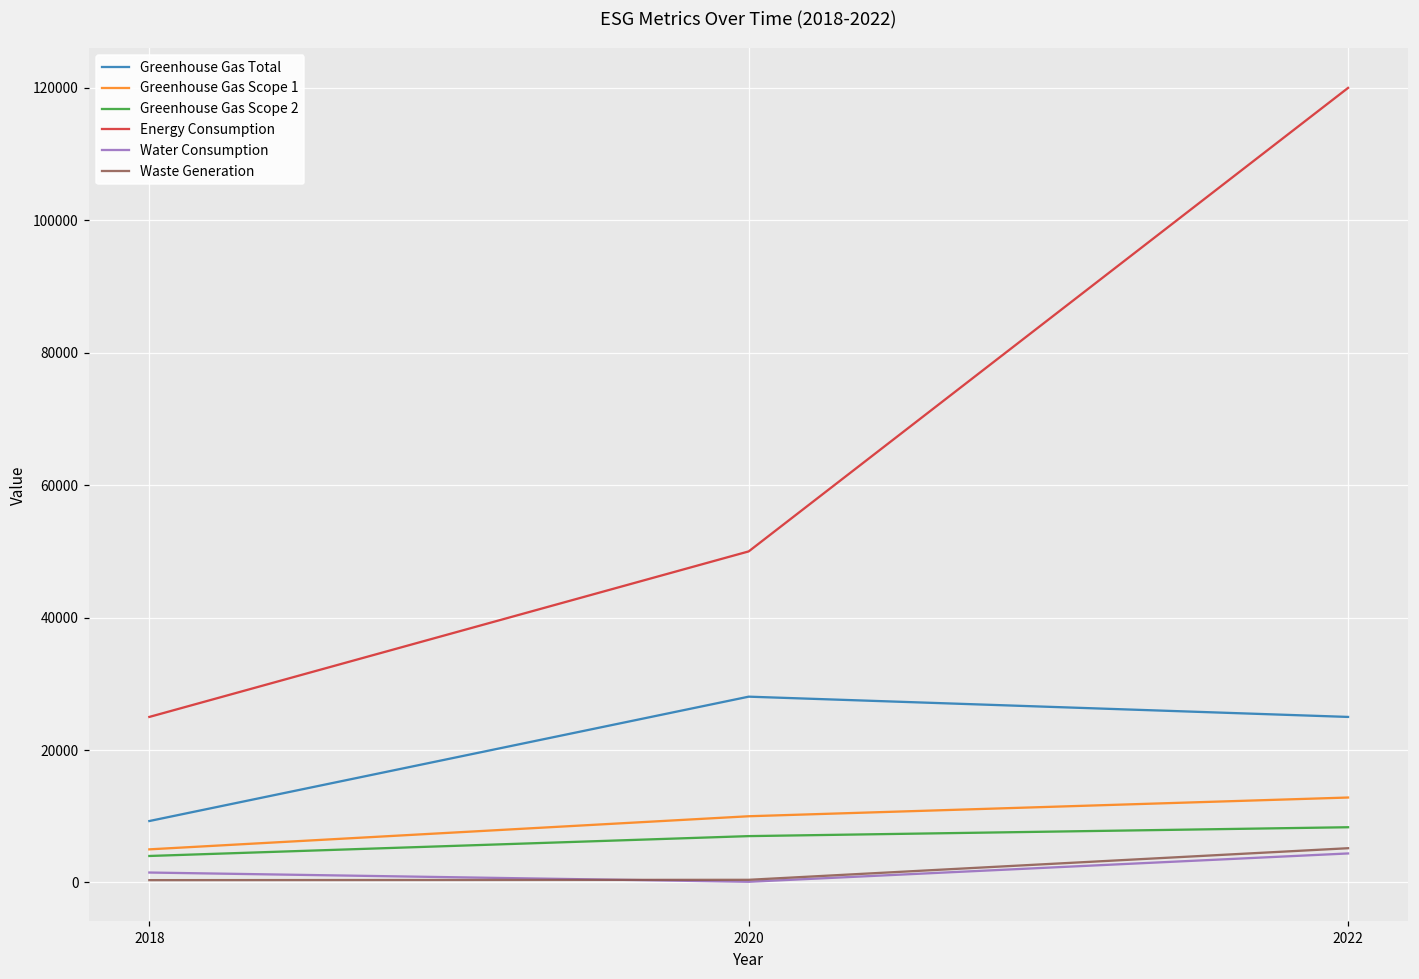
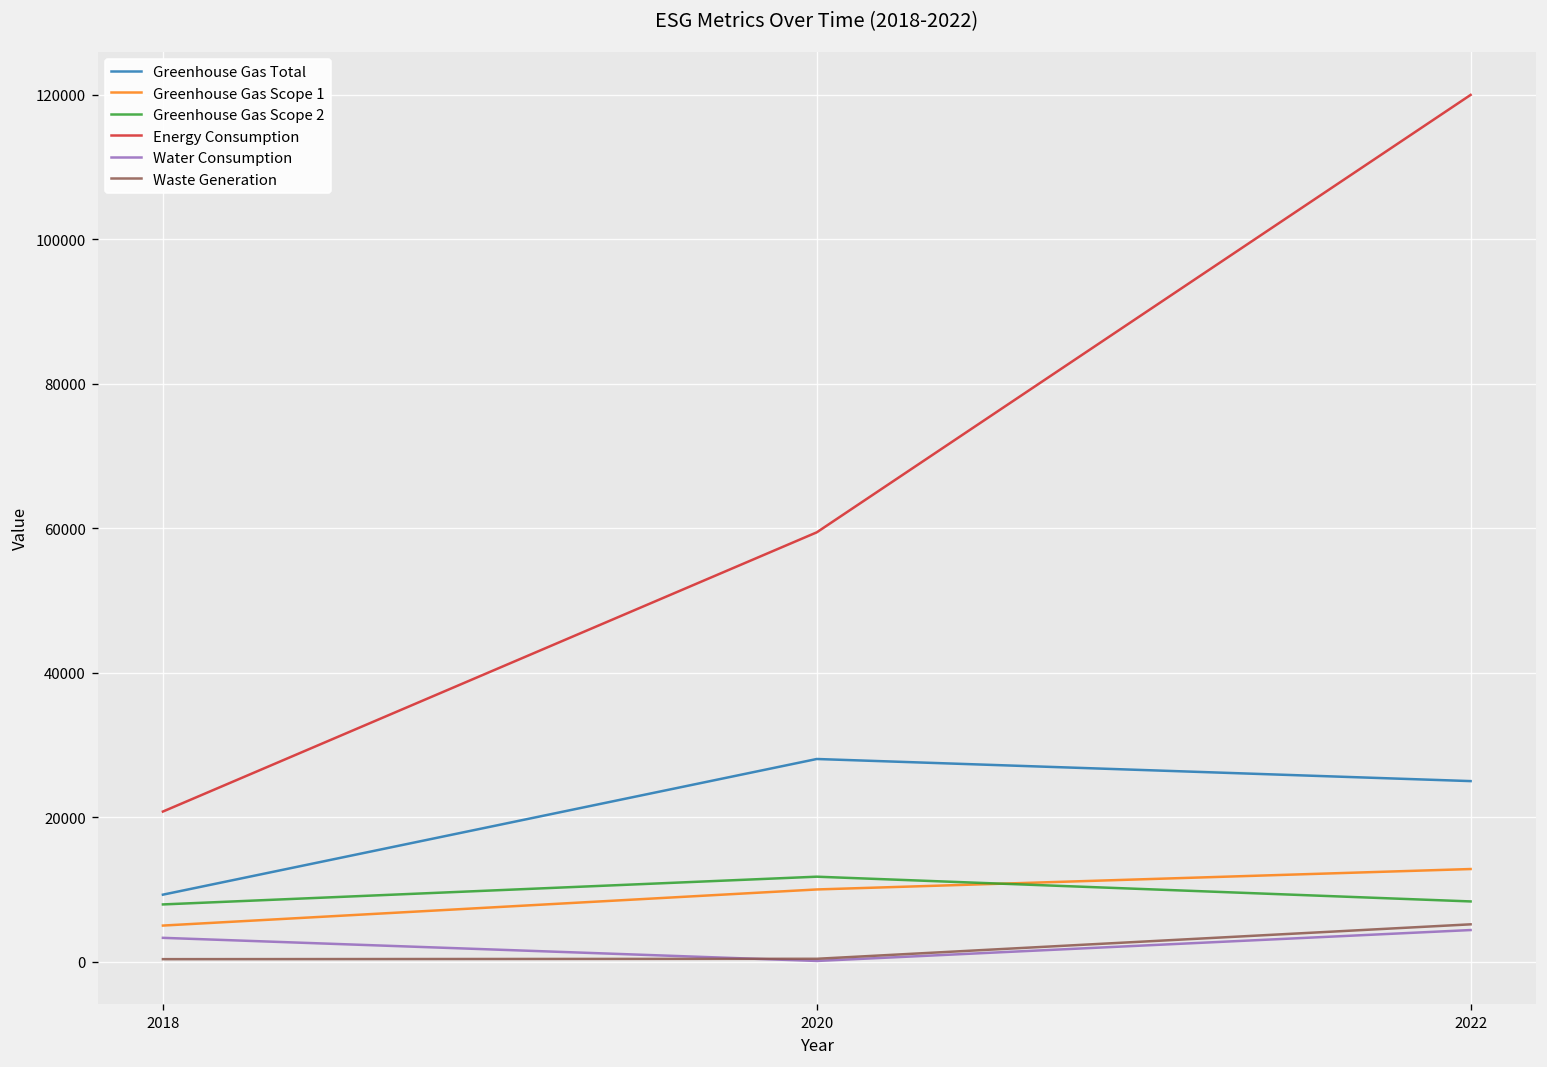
  {
    "Greenhouse Gas Total": {
      "2018": 9000,
      "2020": 28000,
      "2022": 25000
    },
    "Greenhouse Gas Scope 1": {
      "2018": 5000,
      "2020": 10000,
      "2022": 13000
    },
    "Greenhouse Gas Scope 2": {
-     "2018": 4000,
-     "2020": 7000,
+     "2018": 8000,
+     "2020": 12000,
      "2022": 8000
    },
    "Energy Consumption": {
-     "2018": 25000,
-     "2020": 50000,
+     "2018": 21000,
+     "2020": 59000,
      "2022": 120000
    },
    "Water Consumption": {
-     "2018": 2000,
+     "2018": 3000,
      "2022": 4000
    },
    "Waste Generation": {
      "2018": 0,
      "2022": 5000
    }
  }
